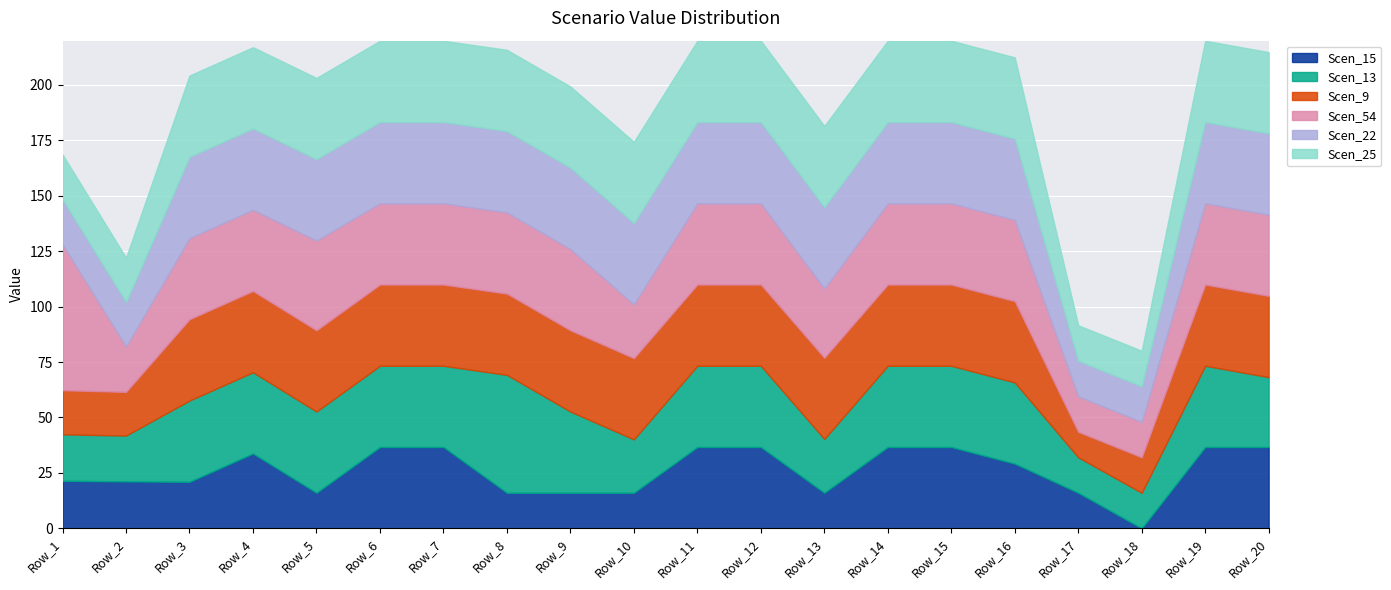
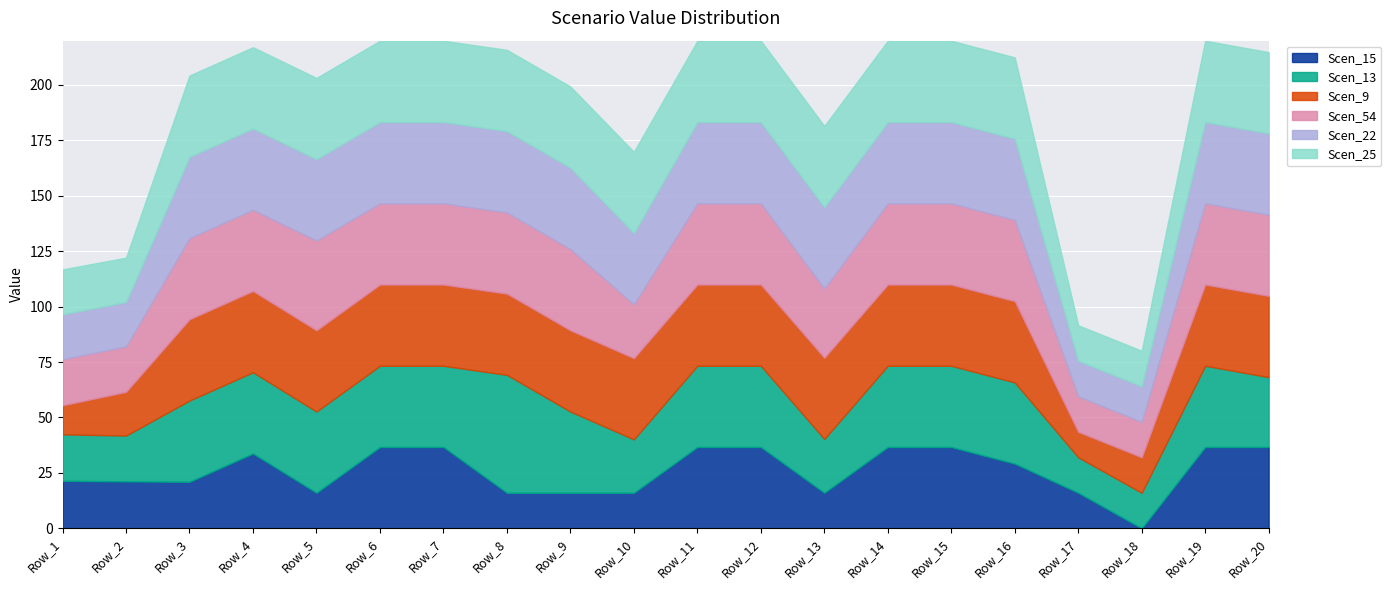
  {
    "Scen_15": {
      "Row_1": 21,
      "Row_2": 21,
      "Row_3": 21,
      "Row_4": 34,
      "Row_5": 16,
      "Row_6": 37,
      "Row_7": 37,
      "Row_8": 16,
      "Row_9": 16,
      "Row_10": 16,
      "Row_11": 37,
      "Row_12": 37,
      "Row_13": 16,
      "Row_14": 37,
      "Row_15": 37,
      "Row_16": 29,
      "Row_17": 16,
      "Row_18": 0,
      "Row_19": 37,
      "Row_20": 37
    },
    "Scen_13": {
      "Row_1": 21,
      "Row_2": 21,
      "Row_3": 37,
      "Row_4": 37,
      "Row_5": 37,
      "Row_6": 37,
      "Row_7": 37,
      "Row_8": 53,
      "Row_9": 37,
      "Row_10": 24,
      "Row_11": 37,
      "Row_12": 37,
      "Row_13": 24,
      "Row_14": 37,
      "Row_15": 37,
      "Row_16": 37,
      "Row_17": 16,
      "Row_18": 16,
      "Row_19": 37,
      "Row_20": 32
    },
    "Scen_9": {
-     "Row_1": 20,
+     "Row_1": 13,
      "Row_2": 20,
      "Row_3": 37,
      "Row_4": 37,
      "Row_5": 37,
      "Row_6": 37,
      "Row_7": 37,
      "Row_8": 37,
      "Row_9": 37,
      "Row_10": 37,
      "Row_11": 37,
      "Row_12": 37,
      "Row_13": 37,
      "Row_14": 37,
      "Row_15": 37,
      "Row_16": 37,
      "Row_17": 11,
      "Row_18": 16,
      "Row_19": 37,
      "Row_20": 37
    },
    "Scen_54": {
-     "Row_1": 66,
+     "Row_1": 21,
      "Row_2": 21,
      "Row_3": 37,
      "Row_4": 37,
      "Row_5": 41,
      "Row_6": 37,
      "Row_7": 37,
      "Row_8": 37,
      "Row_9": 37,
      "Row_10": 24,
      "Row_11": 37,
      "Row_12": 37,
      "Row_13": 31,
      "Row_14": 37,
      "Row_15": 37,
      "Row_16": 37,
      "Row_17": 16,
      "Row_18": 16,
      "Row_19": 37,
      "Row_20": 37
    },
    "Scen_22": {
      "Row_1": 20,
      "Row_2": 20,
      "Row_3": 37,
      "Row_4": 37,
      "Row_5": 37,
      "Row_6": 37,
      "Row_7": 37,
      "Row_8": 37,
      "Row_9": 37,
-     "Row_10": 37,
+     "Row_10": 32,
      "Row_11": 37,
      "Row_12": 37,
      "Row_13": 37,
      "Row_14": 37,
      "Row_15": 37,
      "Row_16": 37,
      "Row_17": 16,
      "Row_18": 16,
      "Row_19": 37,
      "Row_20": 37
    },
    "Scen_25": {
      "Row_1": 20,
      "Row_2": 20,
      "Row_3": 37,
      "Row_4": 37,
      "Row_5": 37,
      "Row_6": 37,
      "Row_7": 37,
      "Row_8": 37,
      "Row_9": 37,
      "Row_10": 37,
      "Row_11": 37,
      "Row_12": 37,
      "Row_13": 37,
      "Row_14": 37,
      "Row_15": 37,
      "Row_16": 37,
      "Row_17": 16,
      "Row_18": 16,
      "Row_19": 37,
      "Row_20": 37
    }
  }
